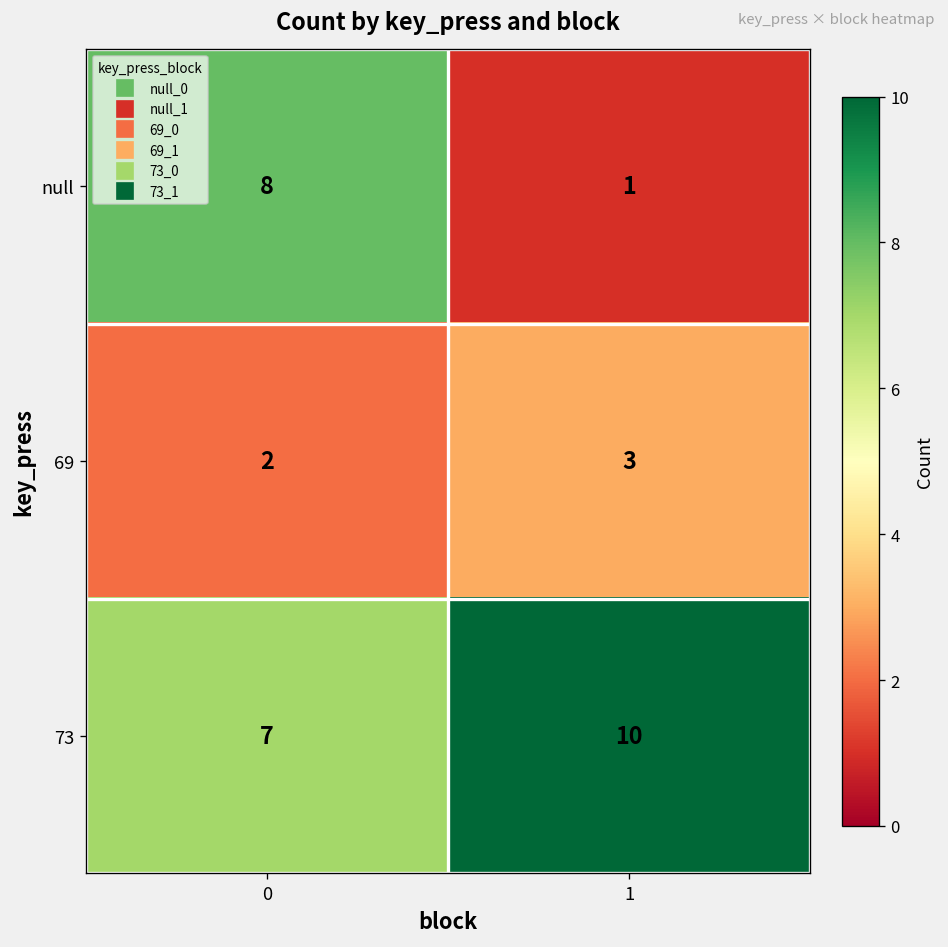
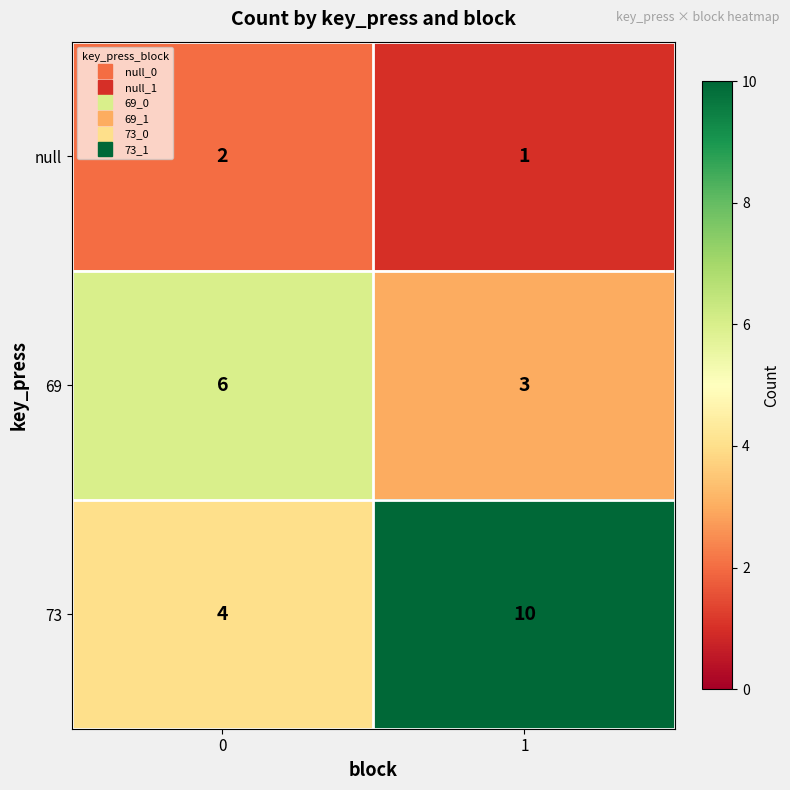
  {
    "null": {
-     "0": 8,
+     "0": 2,
      "1": 1
    },
    "69": {
-     "0": 2,
+     "0": 6,
      "1": 3
    },
    "73": {
-     "0": 7,
+     "0": 4,
      "1": 10
    }
  }
